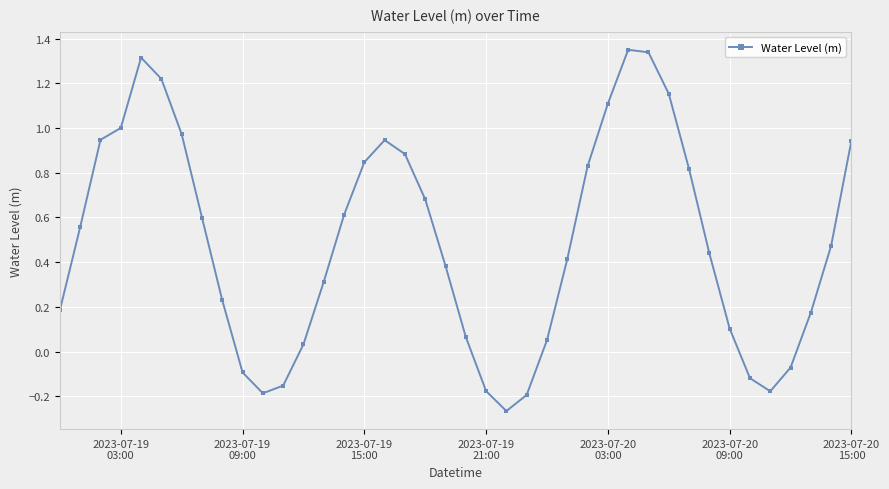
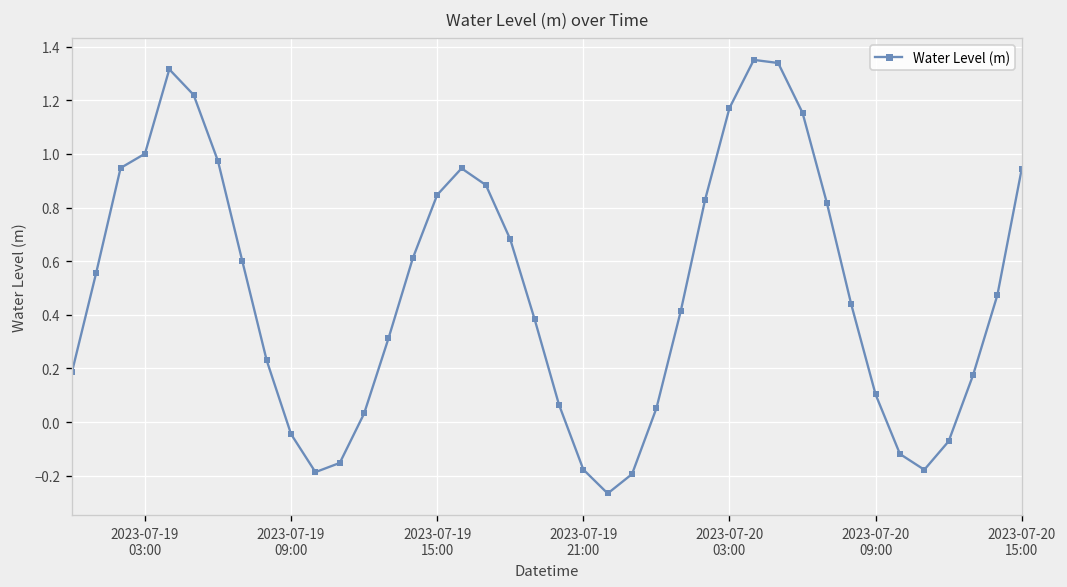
  {
    "2023-07-19 03:00": 1.00,
-   "2023-07-19 09:00": -0.09,
+   "2023-07-19 09:00": -0.05,
    "2023-07-19 15:00": 0.85,
    "2023-07-19 21:00": -0.18,
-   "2023-07-20 03:00": 1.11,
+   "2023-07-20 03:00": 1.17,
    "2023-07-20 09:00": 0.10,
    "2023-07-20 15:00": 0.94
  }
